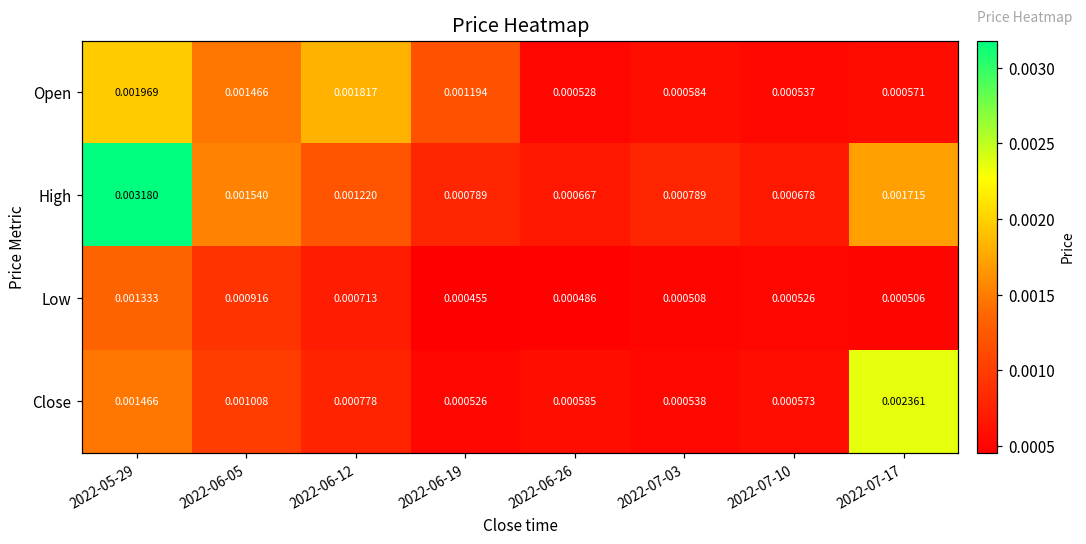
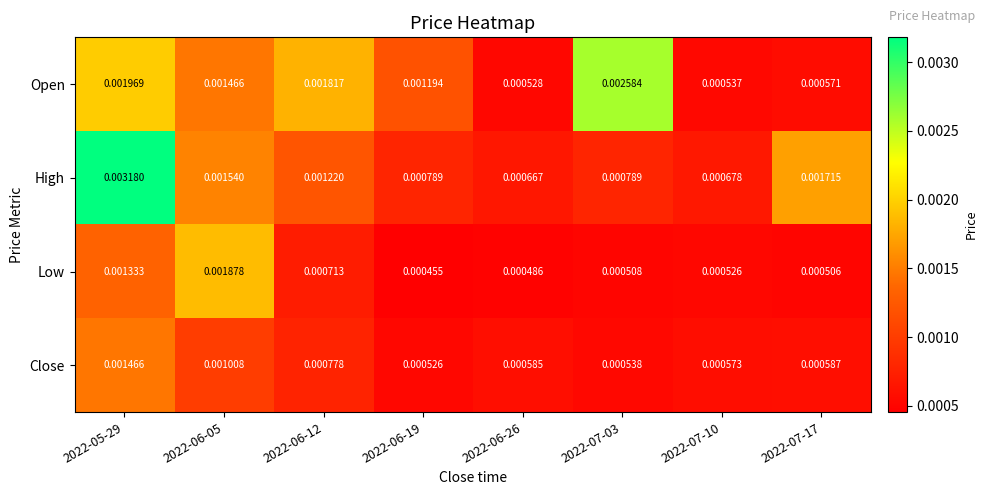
  {
    "Open": {
      "2022-05-29": 0.001969,
      "2022-06-05": 0.001466,
      "2022-06-12": 0.001817,
      "2022-06-19": 0.001194,
      "2022-06-26": 0.000528,
-     "2022-07-03": 0.000584,
+     "2022-07-03": 0.002584,
      "2022-07-10": 0.000537,
      "2022-07-17": 0.000571
    },
    "High": {
      "2022-05-29": 0.003180,
      "2022-06-05": 0.001540,
      "2022-06-12": 0.001220,
      "2022-06-19": 0.000789,
      "2022-06-26": 0.000667,
      "2022-07-03": 0.000789,
      "2022-07-10": 0.000678,
      "2022-07-17": 0.001715
    },
    "Low": {
      "2022-05-29": 0.001333,
-     "2022-06-05": 0.000916,
+     "2022-06-05": 0.001878,
      "2022-06-12": 0.000713,
      "2022-06-19": 0.000455,
      "2022-06-26": 0.000486,
      "2022-07-03": 0.000508,
      "2022-07-10": 0.000526,
      "2022-07-17": 0.000506
    },
    "Close": {
      "2022-05-29": 0.001466,
      "2022-06-05": 0.001008,
      "2022-06-12": 0.000778,
      "2022-06-19": 0.000526,
      "2022-06-26": 0.000585,
      "2022-07-03": 0.000538,
      "2022-07-10": 0.000573,
-     "2022-07-17": 0.002361
+     "2022-07-17": 0.000587
    }
  }
